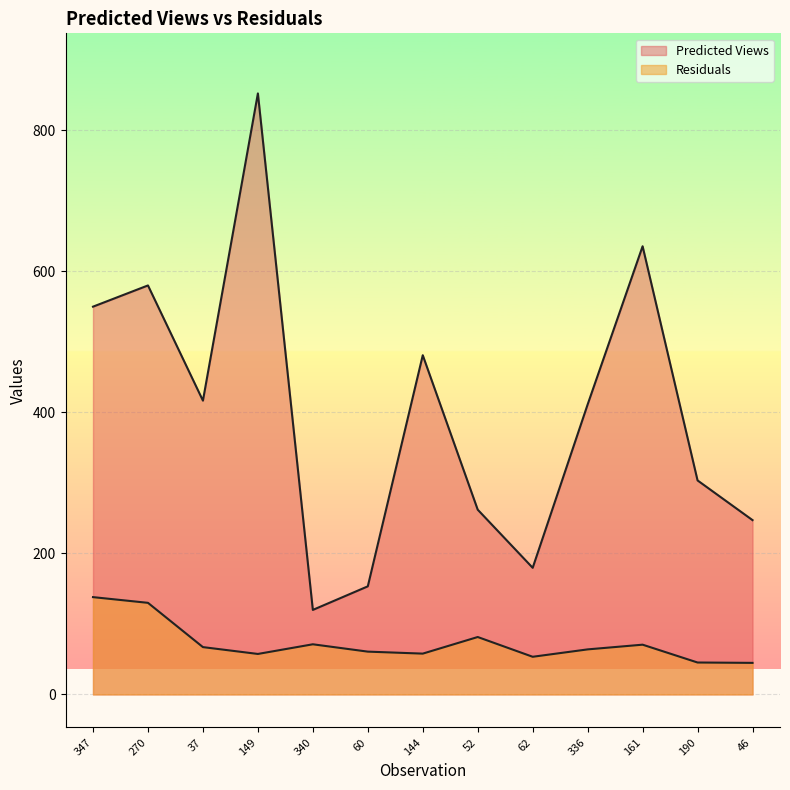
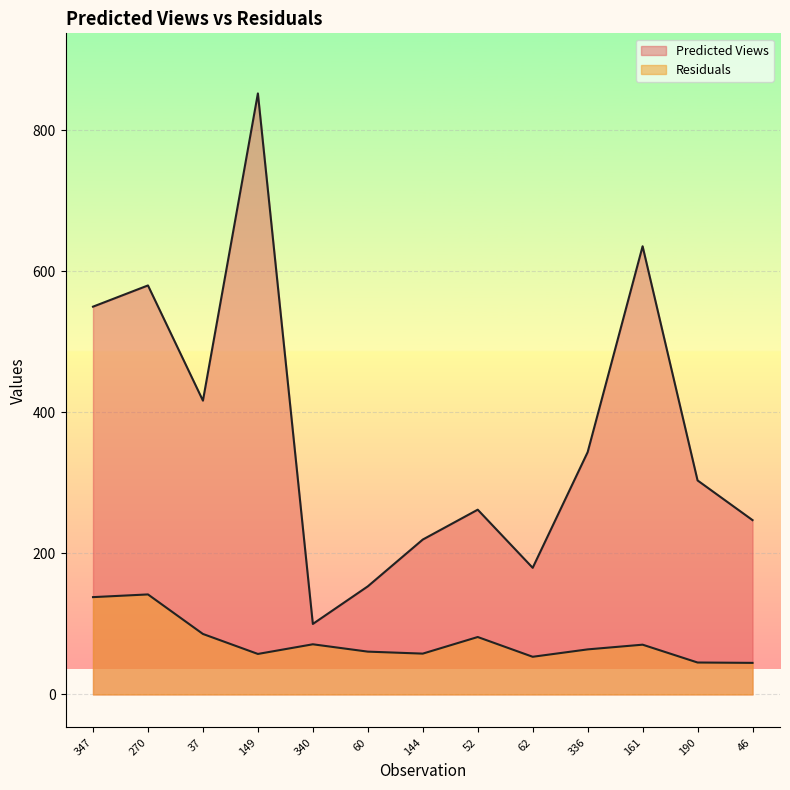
  {
    "Predicted Views": {
      "347": 550,
      "270": 580,
      "37": 420,
      "149": 850,
-     "340": 120,
+     "340": 100,
      "60": 150,
-     "144": 480,
+     "144": 220,
      "52": 260,
      "62": 180,
-     "336": 410,
+     "336": 340,
      "161": 640,
      "190": 300,
      "46": 250
    },
    "Residuals": {
      "347": 140,
-     "270": 130,
-     "37": 70,
+     "270": 140,
+     "37": 90,
      "149": 60,
      "340": 70,
      "60": 60,
      "144": 60,
      "52": 80,
      "62": 50,
      "336": 60,
      "161": 70,
      "190": 50,
      "46": 40
    }
  }
